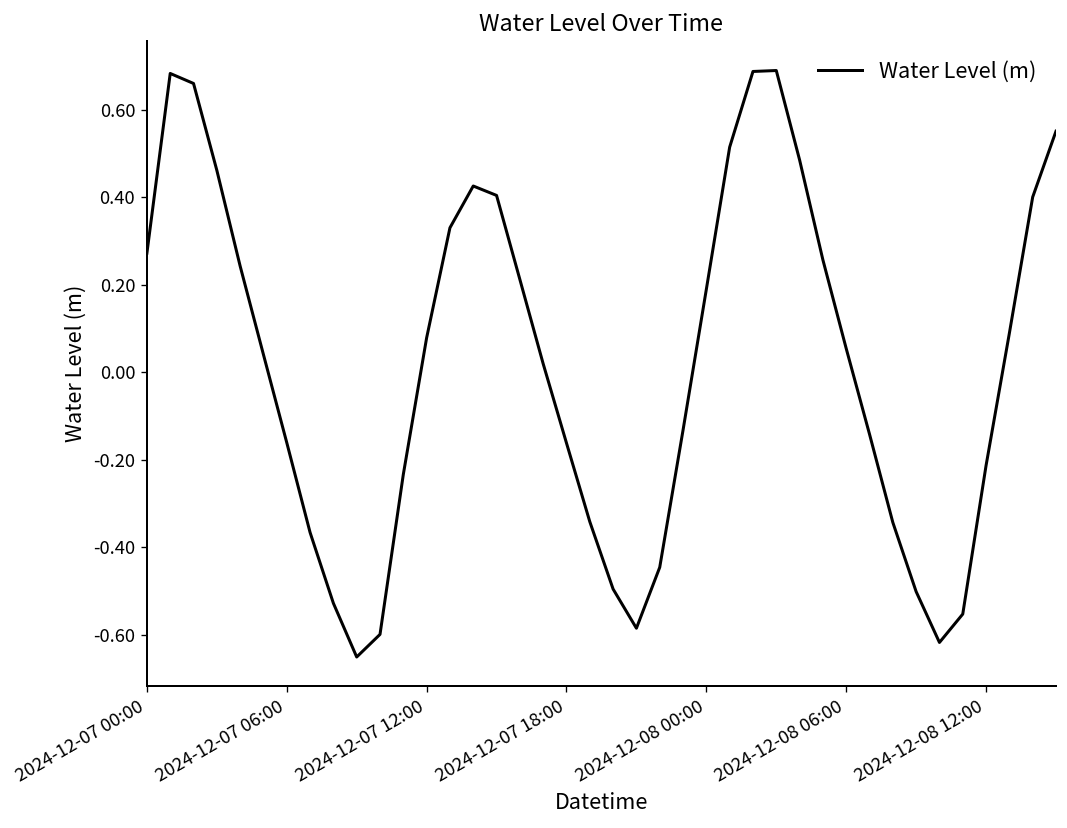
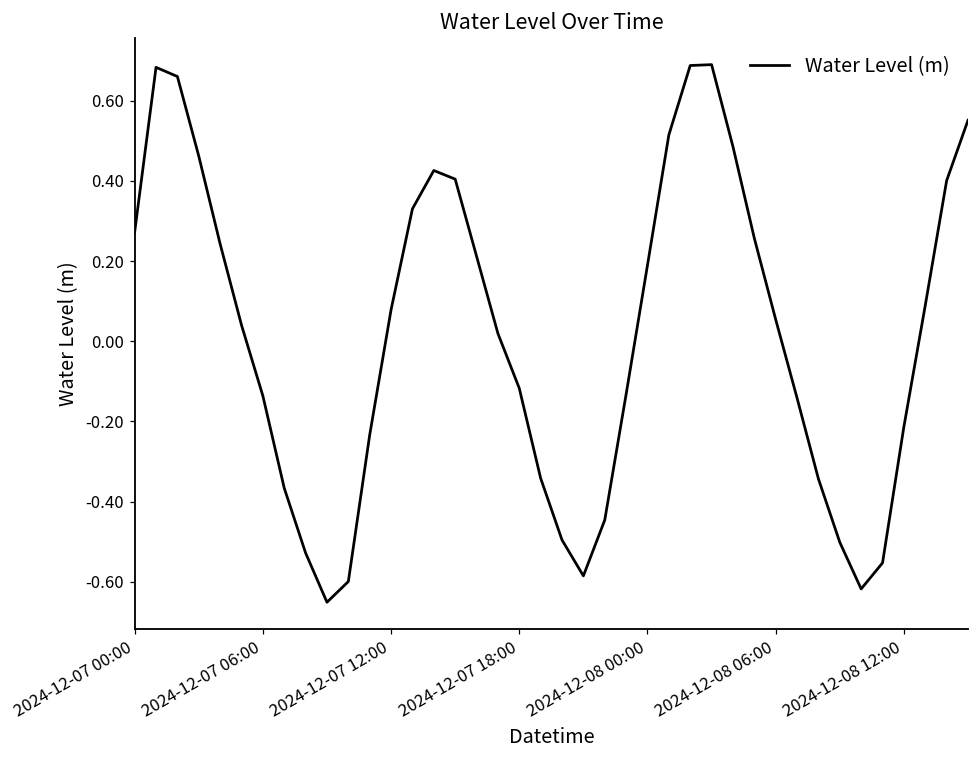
  {
    "2024-12-07 00:00": 0.27,
-   "2024-12-07 06:00": -0.16,
+   "2024-12-07 06:00": -0.14,
    "2024-12-07 12:00": 0.08,
-   "2024-12-07 18:00": -0.16,
+   "2024-12-07 18:00": -0.12,
    "2024-12-08 00:00": 0.19,
    "2024-12-08 06:00": 0.05,
    "2024-12-08 12:00": -0.21
  }
